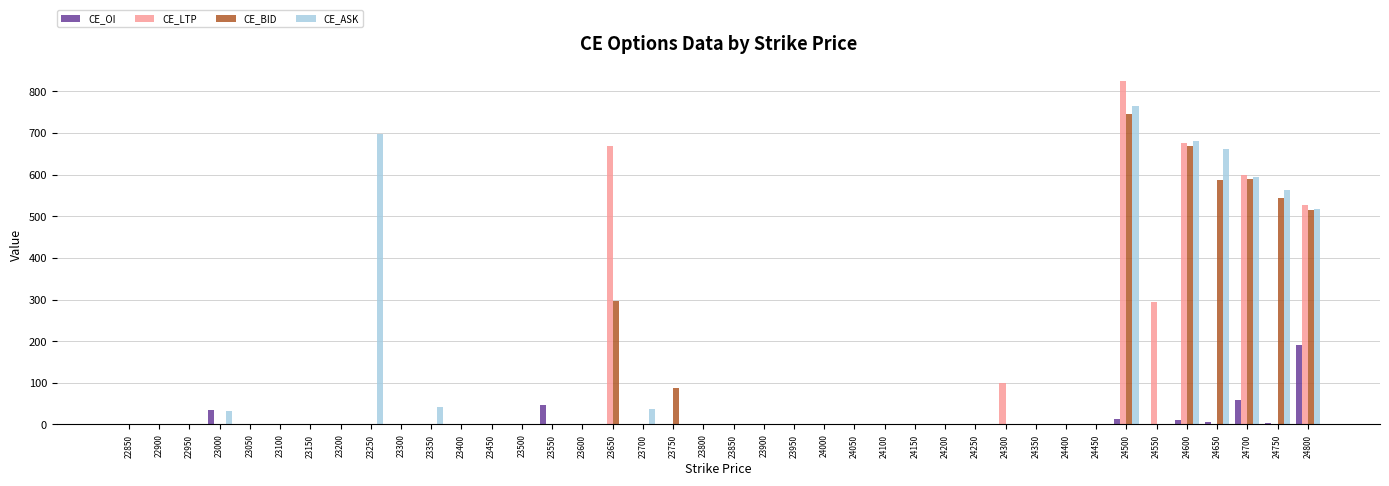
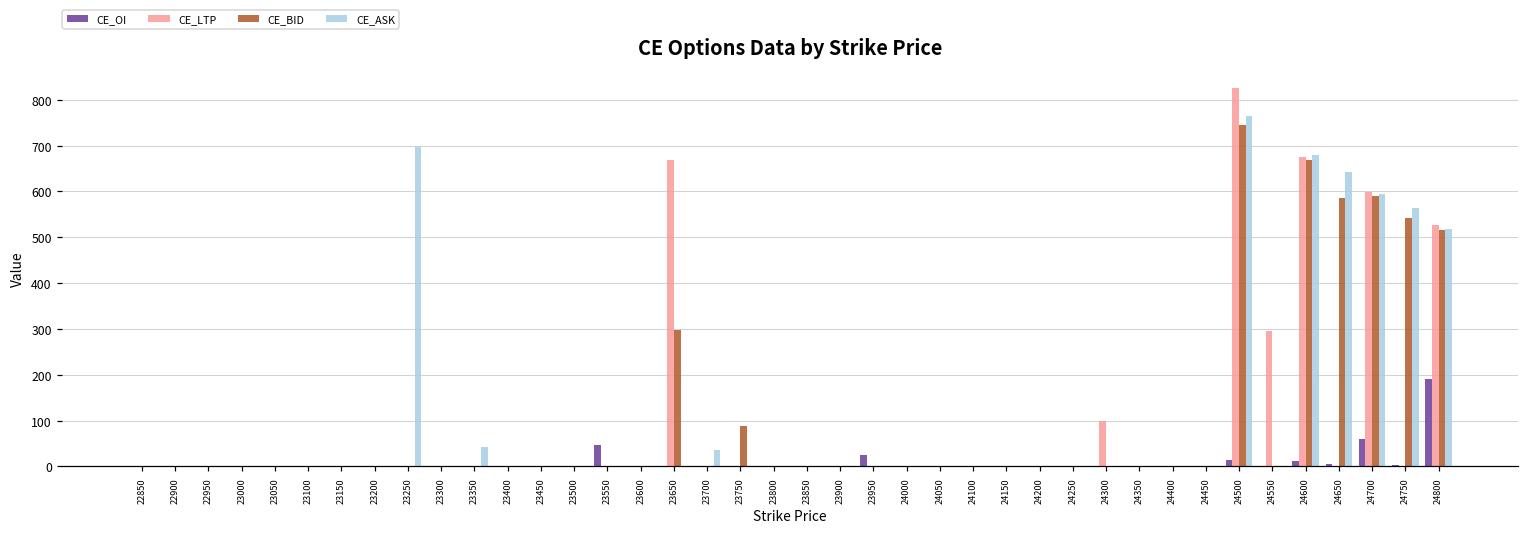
  {
    "CE_OI": {
      "22850": 0,
      "22900": 0,
      "22950": 0,
-     "23000": 30,
+     "23000": 0,
      "23050": 0,
      "23100": 0,
      "23150": 0,
      "23200": 0,
      "23250": 0,
      "23300": 0,
      "23350": 0,
      "23400": 0,
      "23450": 0,
      "23500": 0,
      "23550": 50,
      "23600": 0,
      "23650": 0,
      "23700": 0,
      "23750": 0,
      "23800": 0,
      "23900": 0,
-     "23950": 0,
+     "23950": 30,
      "24050": 0,
      "24100": 0,
      "24150": 0,
      "24250": 0,
      "24300": 0,
      "24350": 0,
      "24400": 0,
      "24500": 10,
      "24550": 0,
      "24600": 10,
      "24700": 60,
      "24800": 190
    },
    "CE_LTP": {
      "22850": 0,
      "22900": 0,
      "22950": 0,
      "23000": 0,
      "23050": 0,
      "23100": 0,
      "23150": 0,
      "23200": 0,
      "23250": 0,
      "23300": 0,
      "23350": 0,
      "23400": 0,
      "23450": 0,
      "23500": 0,
      "23550": 0,
      "23600": 0,
      "23650": 670,
      "23700": 0,
      "23750": 0,
      "23800": 0,
      "23850": 0,
      "23900": 0,
      "23950": 0,
      "24000": 0,
      "24050": 0,
      "24100": 0,
      "24150": 0,
      "24200": 0,
      "24250": 0,
      "24300": 100,
      "24350": 0,
      "24400": 0,
      "24450": 0,
      "24500": 830,
      "24550": 300,
      "24600": 680,
      "24650": 0,
      "24700": 600,
      "24750": 0,
      "24800": 530
    },
    "CE_BID": {
      "22850": 0,
      "22900": 0,
      "22950": 0,
      "23000": 0,
      "23050": 0,
      "23100": 0,
      "23150": 0,
      "23200": 0,
      "23250": 0,
      "23300": 0,
      "23350": 0,
      "23400": 0,
      "23450": 0,
      "23500": 0,
      "23550": 0,
      "23600": 0,
      "23650": 300,
      "23700": 0,
      "23750": 90,
      "23800": 0,
      "23850": 0,
      "23900": 0,
      "23950": 0,
      "24000": 0,
      "24050": 0,
      "24100": 0,
      "24150": 0,
      "24200": 0,
      "24250": 0,
      "24300": 0,
      "24350": 0,
      "24400": 0,
      "24450": 0,
      "24500": 750,
      "24550": 0,
      "24600": 670,
      "24650": 590,
      "24700": 590,
      "24750": 540,
      "24800": 520
    },
    "CE_ASK": {
      "22850": 0,
      "22900": 0,
      "22950": 0,
-     "23000": 30,
+     "23000": 0,
      "23050": 0,
      "23100": 0,
      "23150": 0,
      "23200": 0,
      "23250": 700,
      "23300": 0,
      "23350": 40,
      "23400": 0,
      "23450": 0,
      "23500": 0,
      "23550": 0,
      "23600": 0,
      "23650": 0,
      "23700": 40,
      "23750": 0,
      "23800": 0,
      "23850": 0,
      "23900": 0,
      "23950": 0,
      "24000": 0,
      "24050": 0,
      "24100": 0,
      "24150": 0,
      "24200": 0,
      "24250": 0,
      "24300": 0,
      "24350": 0,
      "24400": 0,
      "24450": 0,
      "24500": 760,
      "24550": 0,
      "24600": 680,
-     "24650": 660,
+     "24650": 640,
      "24700": 590,
      "24750": 560,
      "24800": 520
    }
  }
